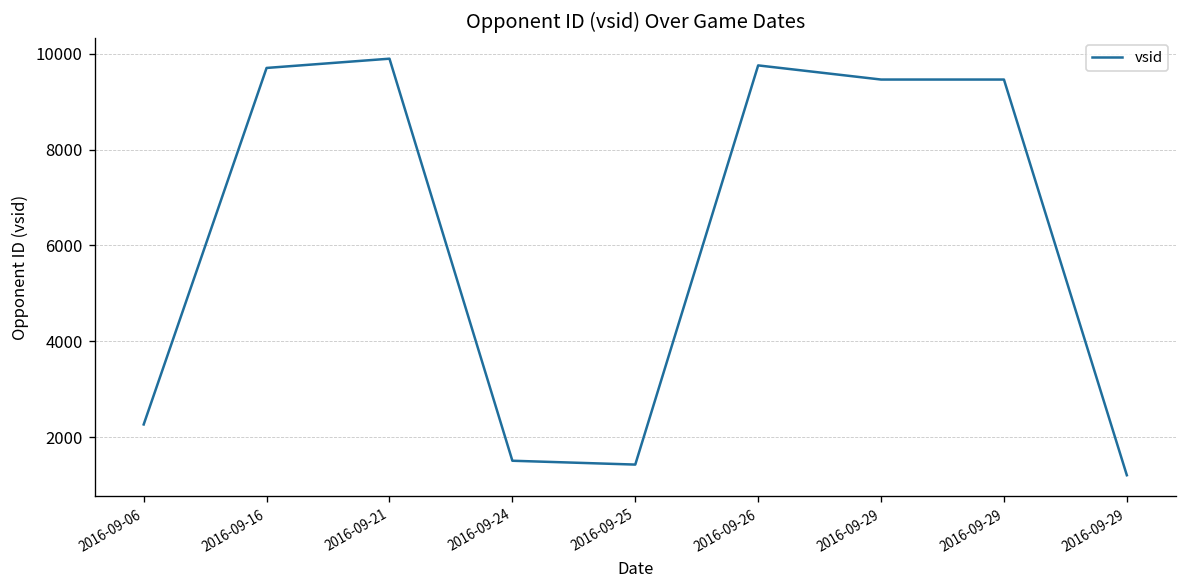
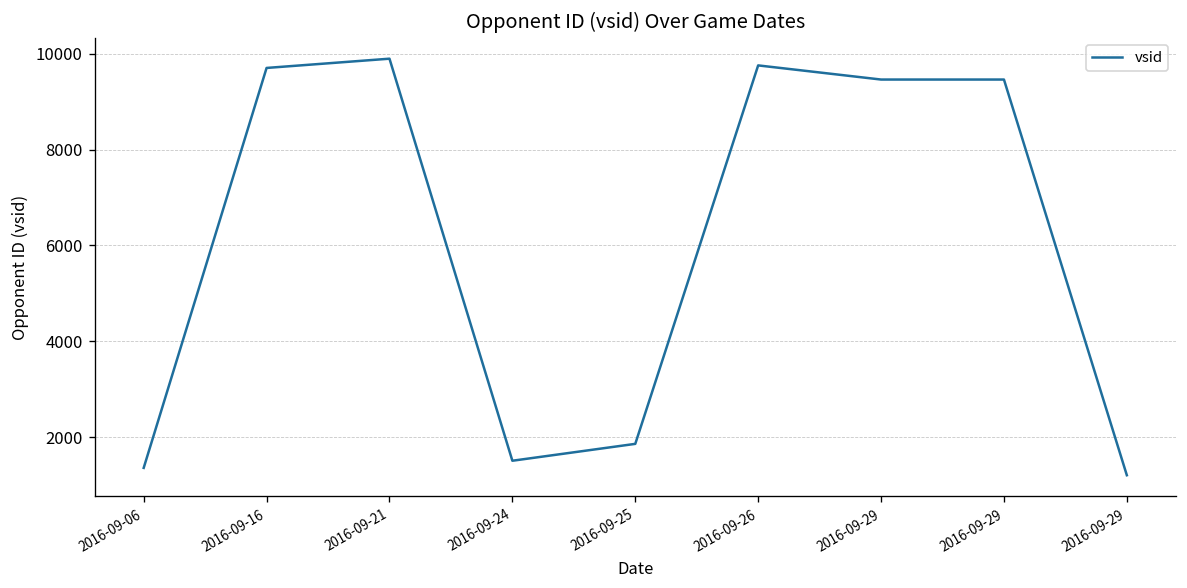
  {
-   "2016-09-06": 2300,
+   "2016-09-06": 1400,
    "2016-09-16": 9700,
    "2016-09-21": 9900,
    "2016-09-24": 1500,
-   "2016-09-25": 1400,
+   "2016-09-25": 1900,
    "2016-09-26": 9800
  }
